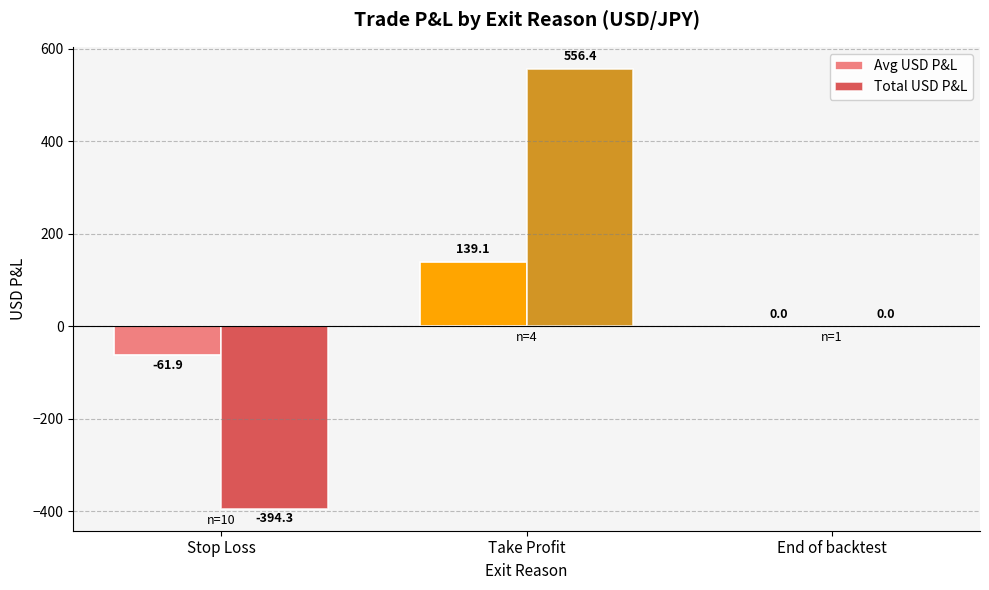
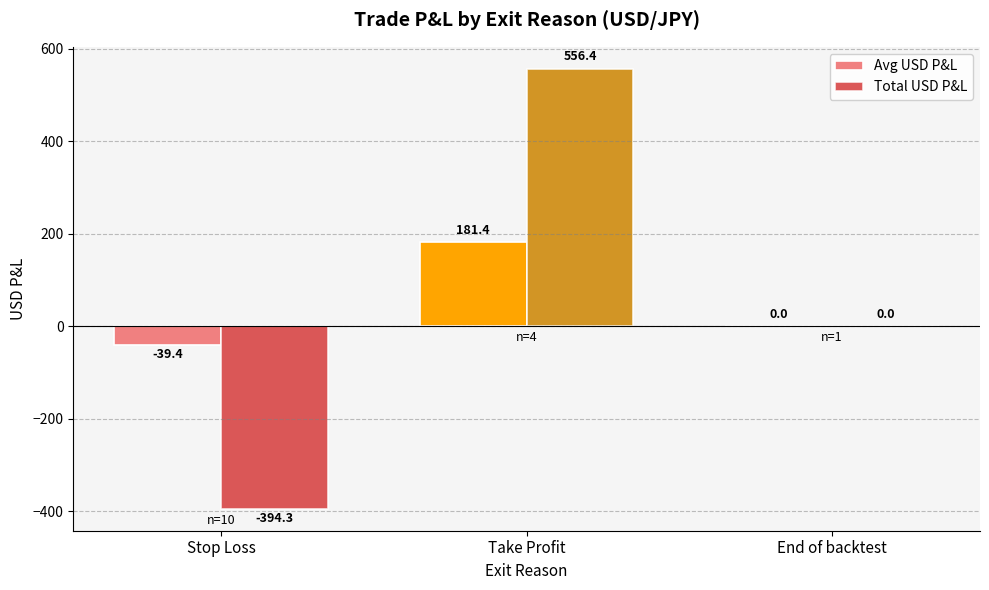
  {
    "Avg USD P&L": {
-     "Stop Loss": -61.9,
-     "Take Profit": 139.1,
+     "Stop Loss": -39.4,
+     "Take Profit": 181.4,
      "End of backtest": 0.0
    },
    "Total USD P&L": {
      "Stop Loss": -394.3,
      "Take Profit": 556.4,
      "End of backtest": 0.0
    }
  }
